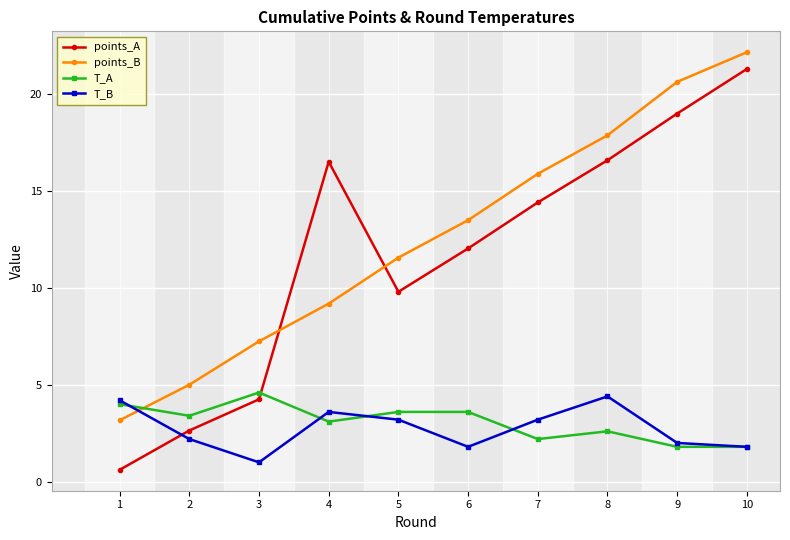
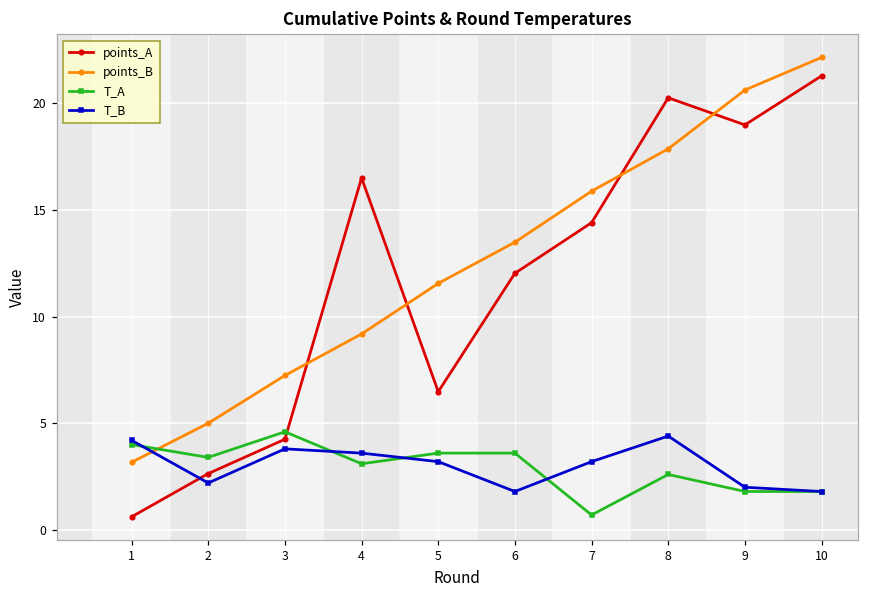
  {
    "points_A": {
      "1": 0.6,
      "2": 2.6,
      "3": 4.2,
      "4": 16.5,
-     "5": 9.8,
+     "5": 6.5,
      "6": 12.0,
      "7": 14.4,
-     "8": 16.6,
+     "8": 20.3,
      "9": 19.0,
      "10": 21.3
    },
    "points_B": {
      "1": 3.2,
      "2": 5.0,
      "3": 7.2,
      "4": 9.2,
      "5": 11.6,
      "6": 13.5,
      "7": 15.9,
      "8": 17.9,
      "9": 20.6,
      "10": 22.1
    },
    "T_A": {
      "1": 4.0,
      "2": 3.4,
      "3": 4.6,
      "4": 3.1,
      "5": 3.6,
      "6": 3.6,
-     "7": 2.2,
+     "7": 0.7,
      "8": 2.6,
      "9": 1.8
    },
    "T_B": {
      "1": 4.2,
      "2": 2.2,
-     "3": 1.0,
+     "3": 3.8,
      "4": 3.6,
      "5": 3.2,
      "6": 1.8,
      "7": 3.2,
      "8": 4.4,
      "9": 2.0
    }
  }
